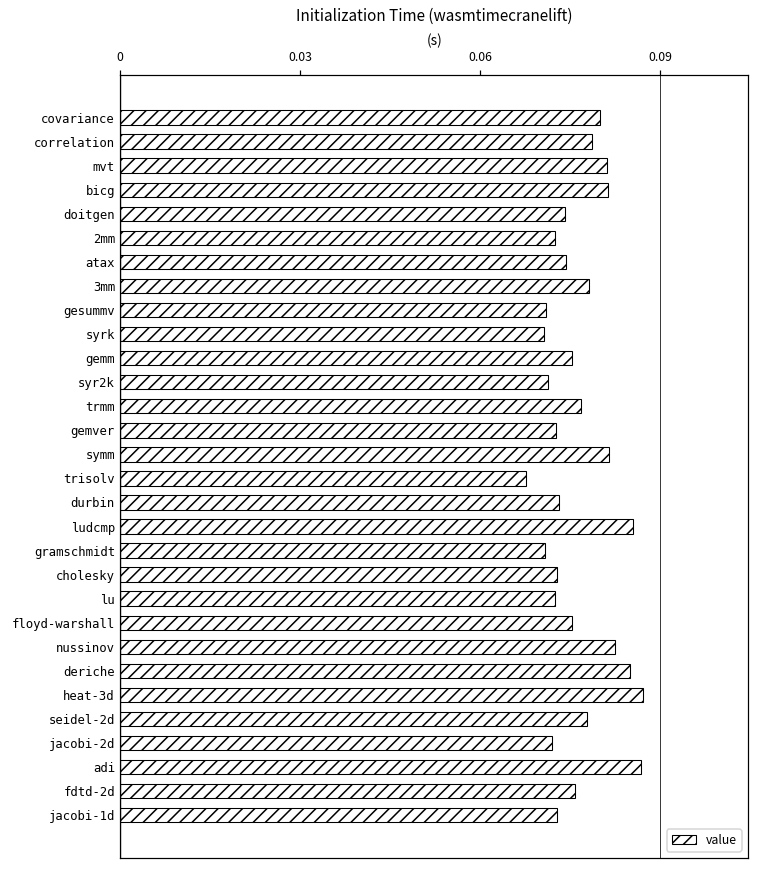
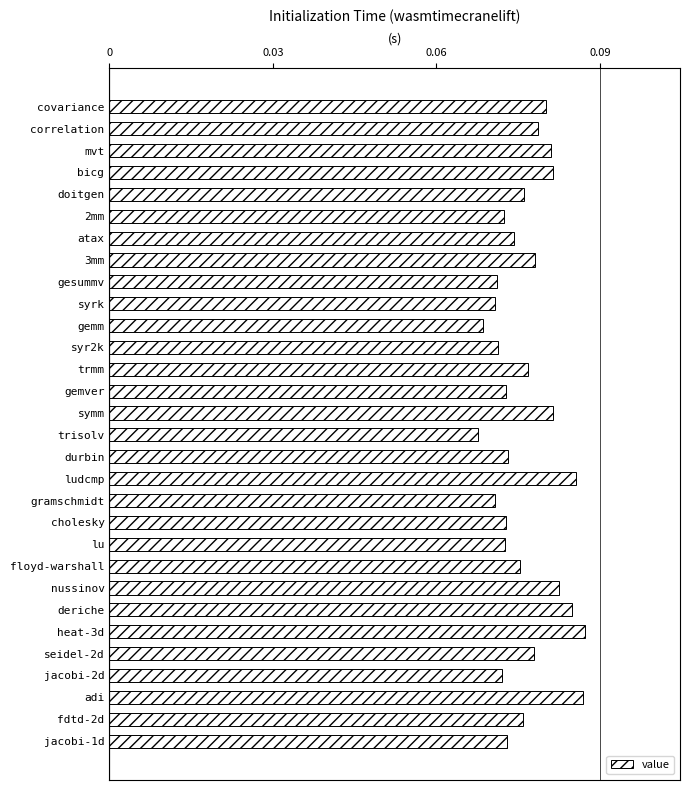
  {
    "covariance": 0.080,
    "correlation": 0.079,
    "mvt": 0.081,
    "bicg": 0.081,
-   "doitgen": 0.074,
+   "doitgen": 0.076,
    "2mm": 0.072,
    "atax": 0.074,
    "3mm": 0.078,
    "gesummv": 0.071,
    "syrk": 0.071,
-   "gemm": 0.075,
+   "gemm": 0.068,
    "syr2k": 0.071,
    "trmm": 0.077,
    "gemver": 0.073,
    "symm": 0.081,
    "trisolv": 0.068,
    "durbin": 0.073,
    "ludcmp": 0.086,
    "gramschmidt": 0.071,
    "cholesky": 0.073,
    "lu": 0.073,
    "floyd-warshall": 0.075,
    "nussinov": 0.083,
    "deriche": 0.085,
    "heat-3d": 0.087,
    "seidel-2d": 0.078,
    "jacobi-2d": 0.072,
    "adi": 0.087,
    "fdtd-2d": 0.076,
    "jacobi-1d": 0.073
  }
